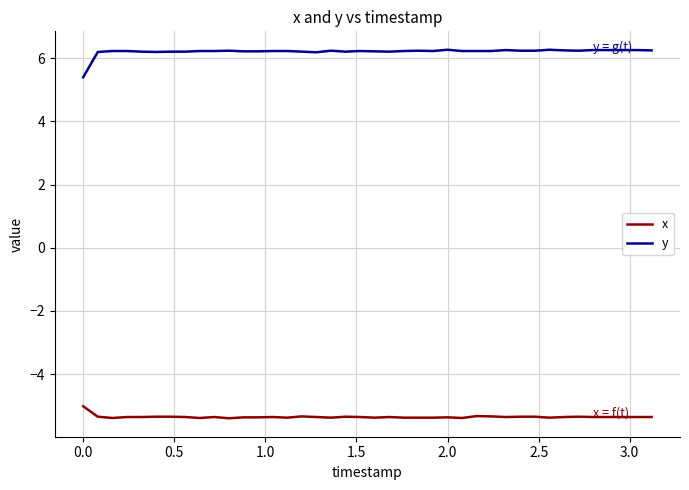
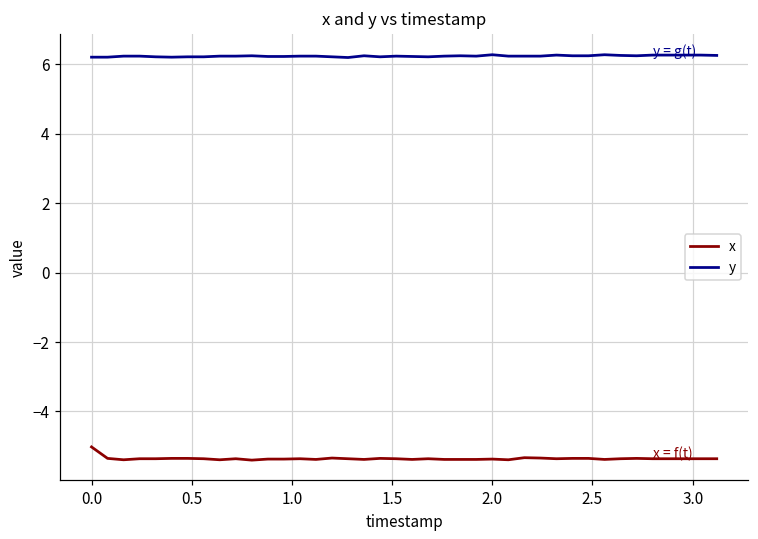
  {
    "x": {
      "0.0": -5.0,
      "2.0": -5.4
    },
    "y": {
-     "0.0": 5.4,
+     "0.0": 6.2,
      "2.0": 6.3
    }
  }
